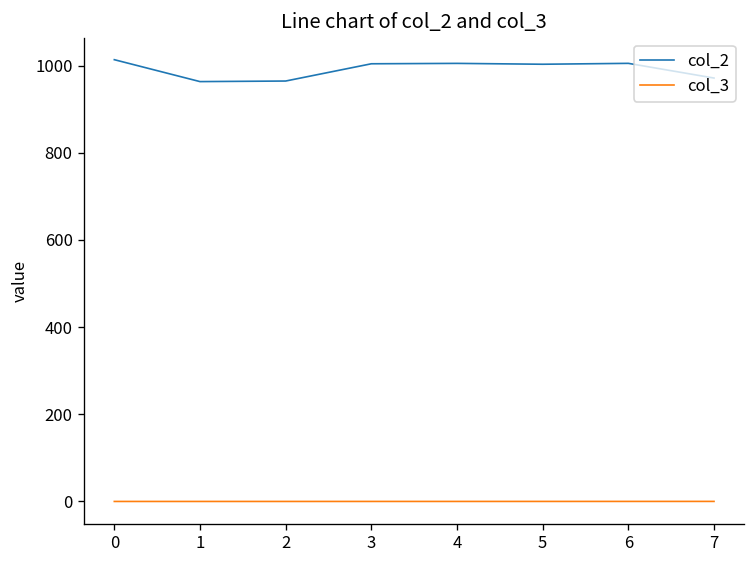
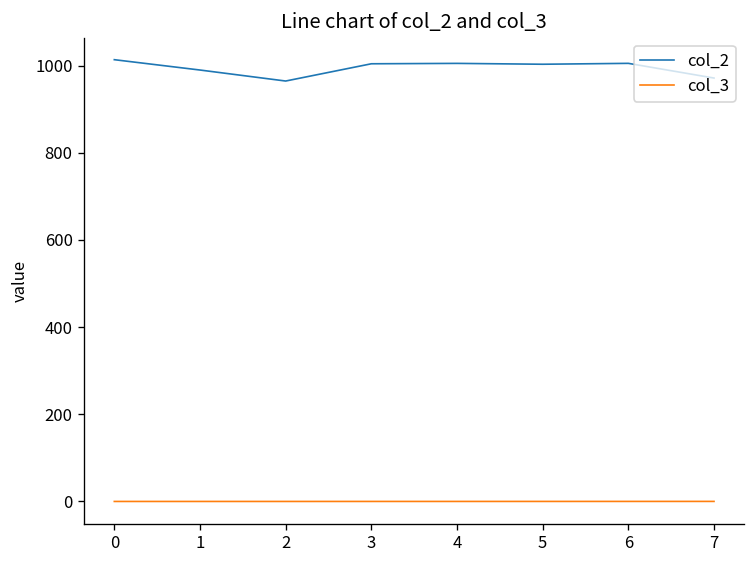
  {
    "col_2": {
      "0": 1010,
-     "1": 960,
+     "1": 990,
      "2": 960,
      "3": 1000,
      "4": 1010,
      "5": 1000,
      "6": 1010
    },
    "col_3": {
      "0": 0,
      "1": 0,
      "2": 0,
      "3": 0,
      "4": 0,
      "5": 0,
      "6": 0,
      "7": 0
    }
  }
